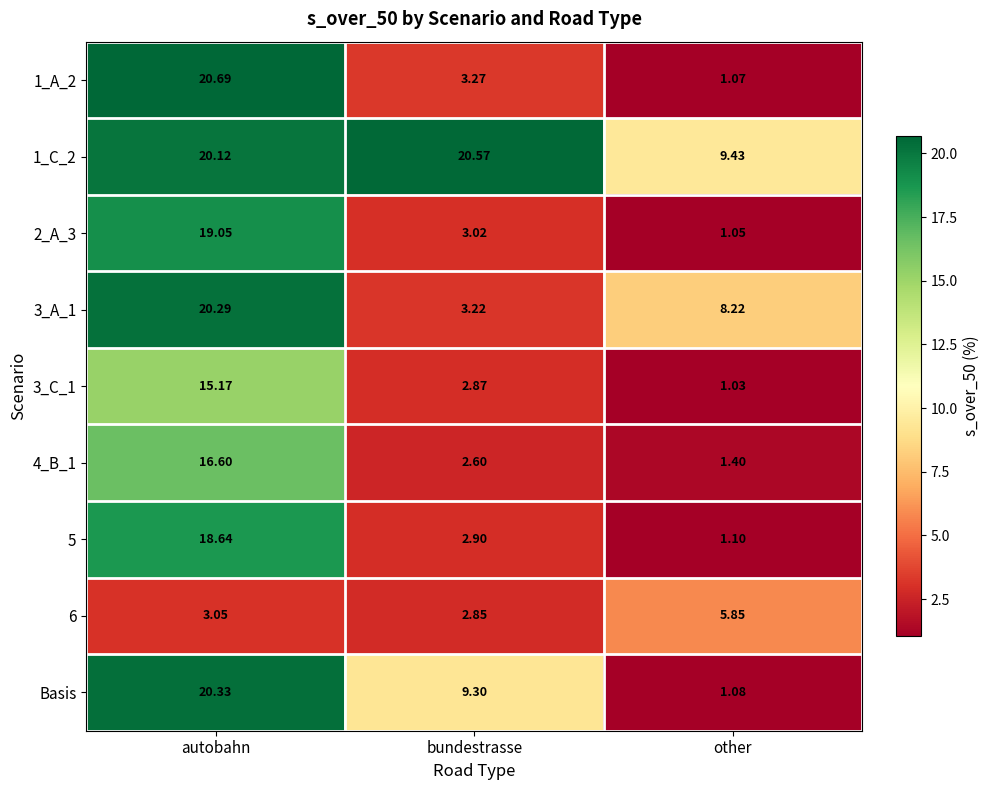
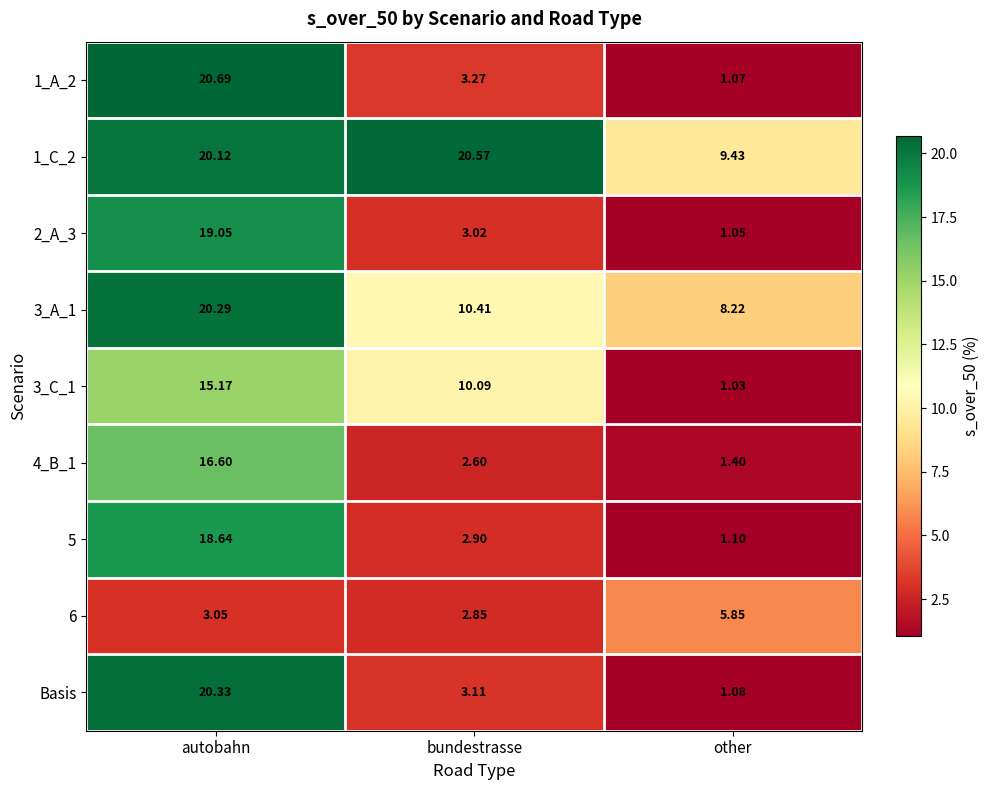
  {
    "1_A_2": {
      "autobahn": 20.69,
      "bundestrasse": 3.27,
      "other": 1.07
    },
    "1_C_2": {
      "autobahn": 20.12,
      "bundestrasse": 20.57,
      "other": 9.43
    },
    "2_A_3": {
      "autobahn": 19.05,
      "bundestrasse": 3.02,
      "other": 1.05
    },
    "3_A_1": {
      "autobahn": 20.29,
-     "bundestrasse": 3.22,
+     "bundestrasse": 10.41,
      "other": 8.22
    },
    "3_C_1": {
      "autobahn": 15.17,
-     "bundestrasse": 2.87,
+     "bundestrasse": 10.09,
      "other": 1.03
    },
    "4_B_1": {
      "autobahn": 16.60,
      "bundestrasse": 2.60,
      "other": 1.40
    },
    "5": {
      "autobahn": 18.64,
      "bundestrasse": 2.90,
      "other": 1.10
    },
    "6": {
      "autobahn": 3.05,
      "bundestrasse": 2.85,
      "other": 5.85
    },
    "Basis": {
      "autobahn": 20.33,
-     "bundestrasse": 9.30,
+     "bundestrasse": 3.11,
      "other": 1.08
    }
  }
